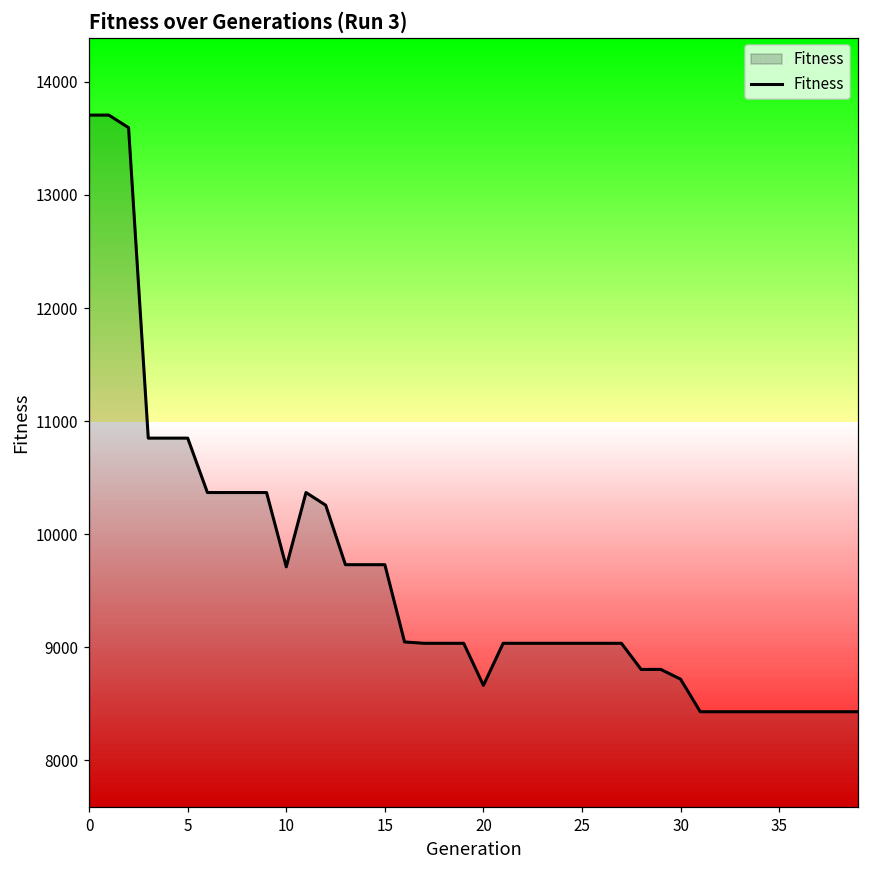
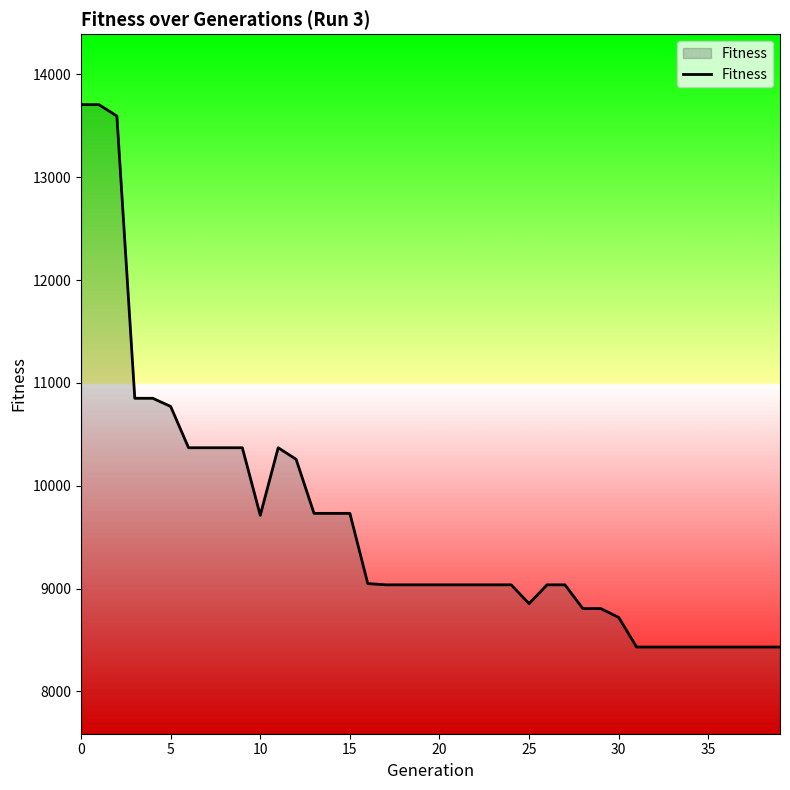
  {
    "0": 13710,
-   "5": 10850,
+   "5": 10770,
    "10": 9710,
    "15": 9730,
-   "20": 8660,
-   "25": 9040,
+   "20": 9040,
+   "25": 8850,
    "30": 8720,
    "35": 8430
  }
